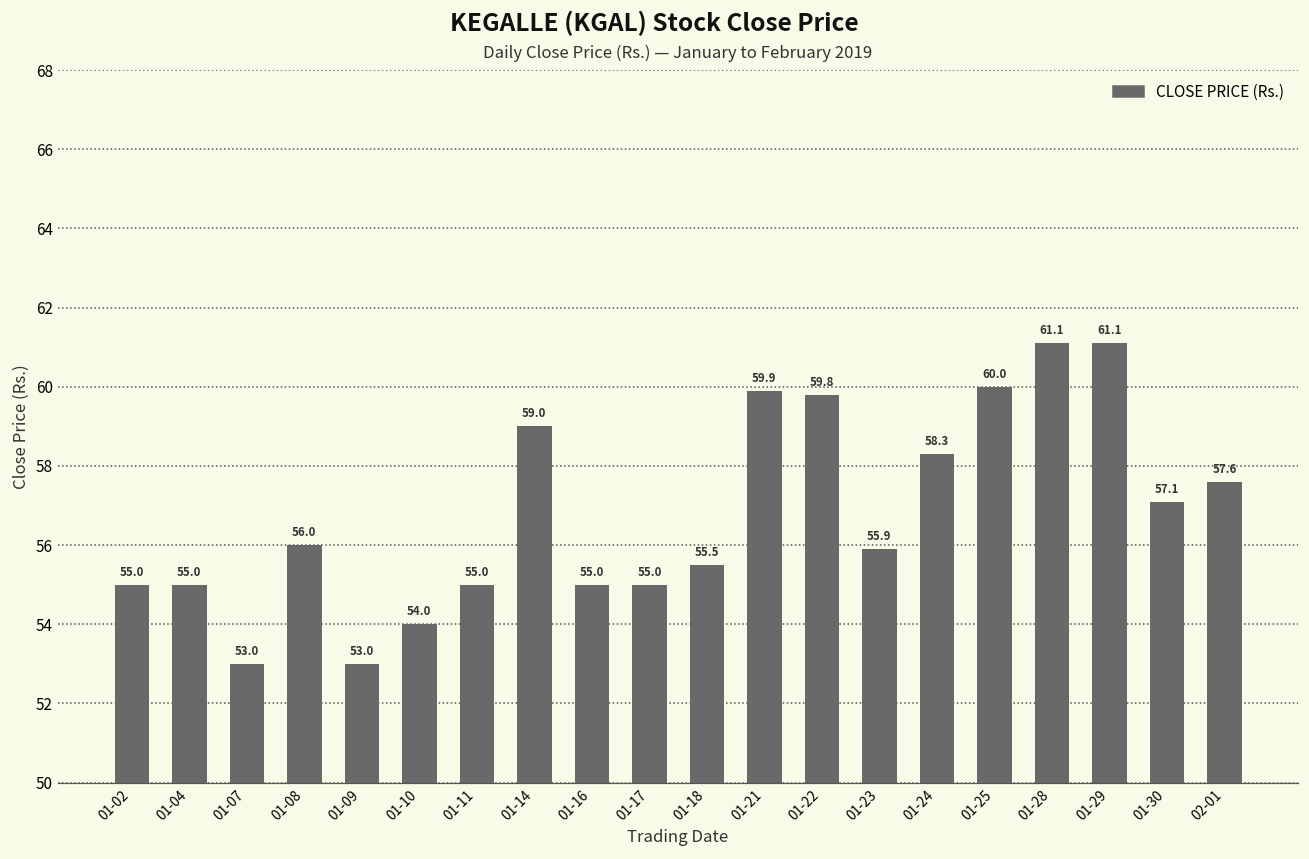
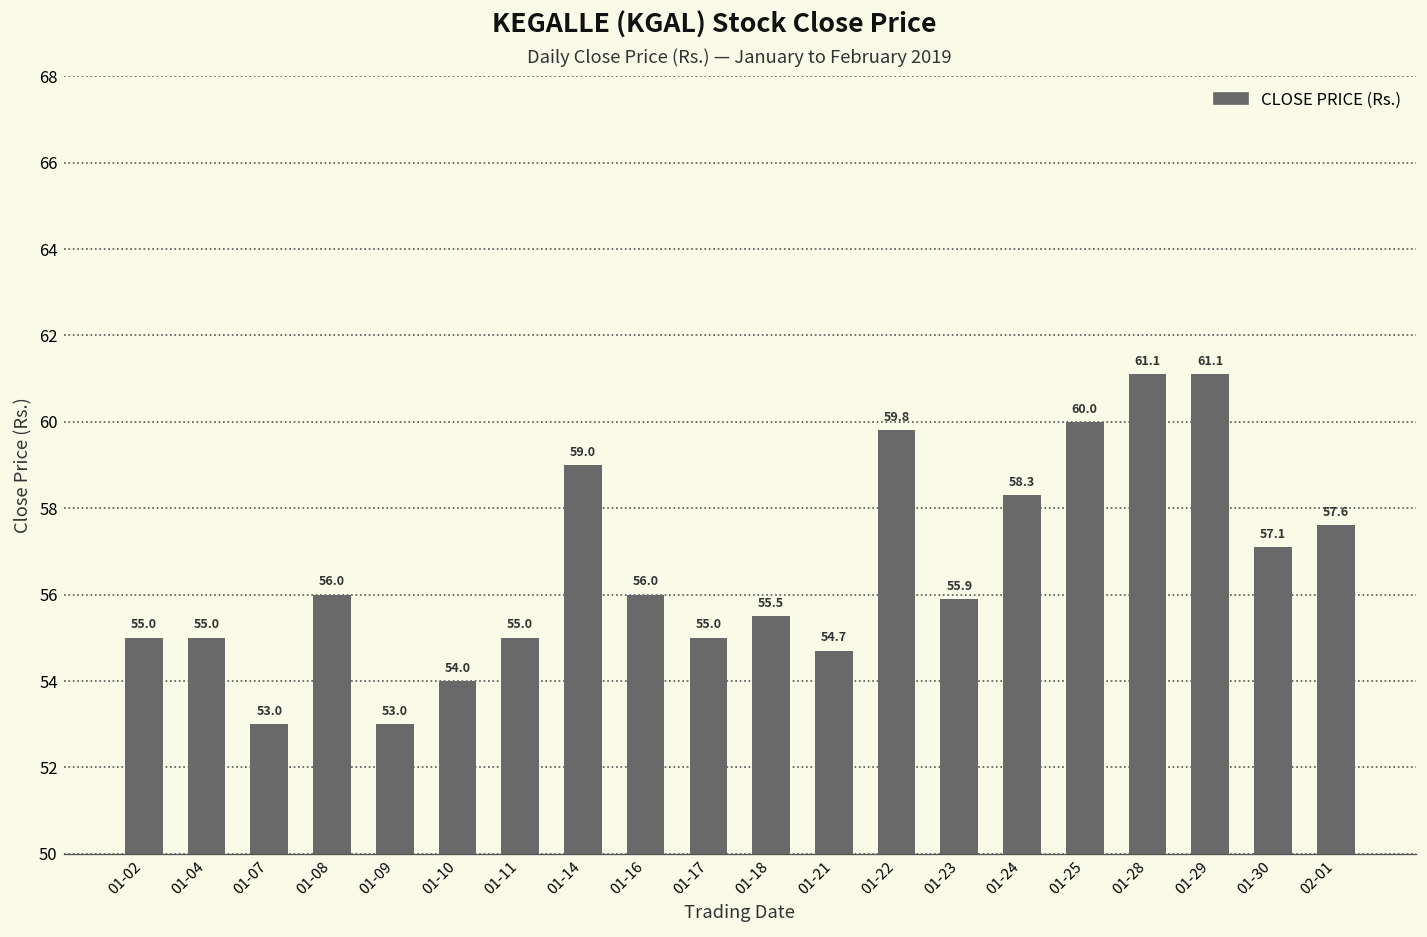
  {
    "01-02": 55.0,
    "01-04": 55.0,
    "01-07": 53.0,
    "01-08": 56.0,
    "01-09": 53.0,
    "01-10": 54.0,
    "01-11": 55.0,
    "01-14": 59.0,
-   "01-16": 55.0,
+   "01-16": 56.0,
    "01-17": 55.0,
    "01-18": 55.5,
-   "01-21": 59.9,
+   "01-21": 54.7,
    "01-22": 59.8,
    "01-23": 55.9,
    "01-24": 58.3,
    "01-25": 60.0,
    "01-28": 61.1,
    "01-29": 61.1,
    "01-30": 57.1,
    "02-01": 57.6
  }
